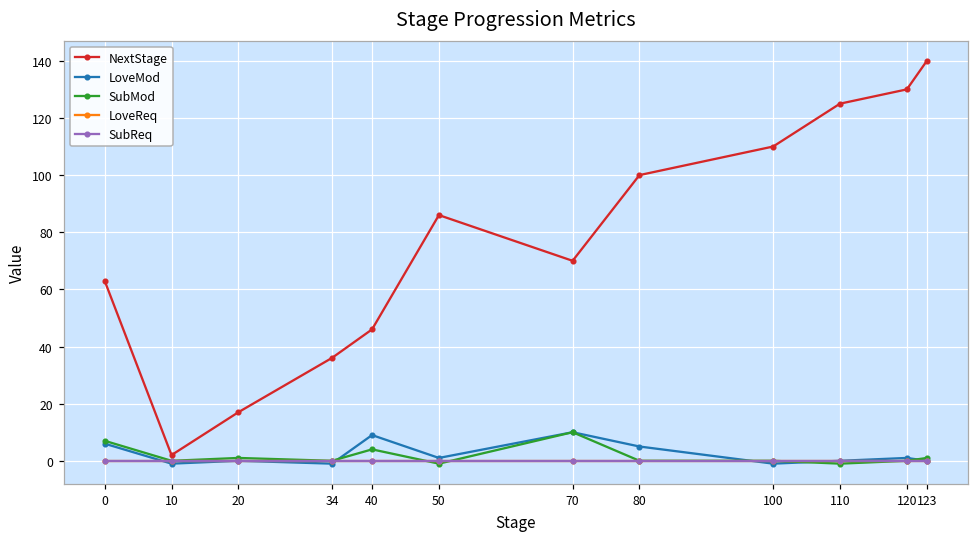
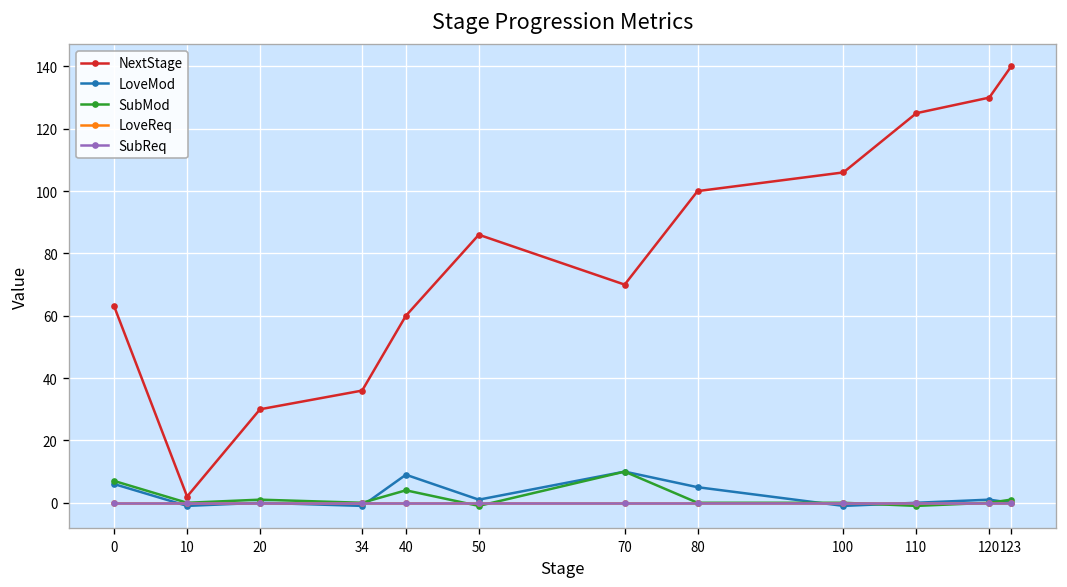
  {
    "NextStage": {
      "0": 63,
      "10": 2,
-     "20": 17,
+     "20": 30,
      "34": 36,
-     "40": 46,
+     "40": 60,
      "50": 86,
      "70": 70,
      "80": 100,
-     "100": 110,
+     "100": 106,
      "110": 125,
      "120": 130,
      "123": 140
    },
    "LoveMod": {
      "0": 6,
      "10": -1,
      "34": -1,
      "40": 9,
      "50": 1,
      "80": 5,
      "100": -1,
      "120": 1
    },
    "SubMod": {
      "0": 7,
      "20": 1,
      "40": 4,
      "50": -1,
      "110": -1,
      "123": 1
    },
    "SubReq": {
      "0": 0,
      "40": 0,
      "50": 0,
      "70": 0
    }
  }
